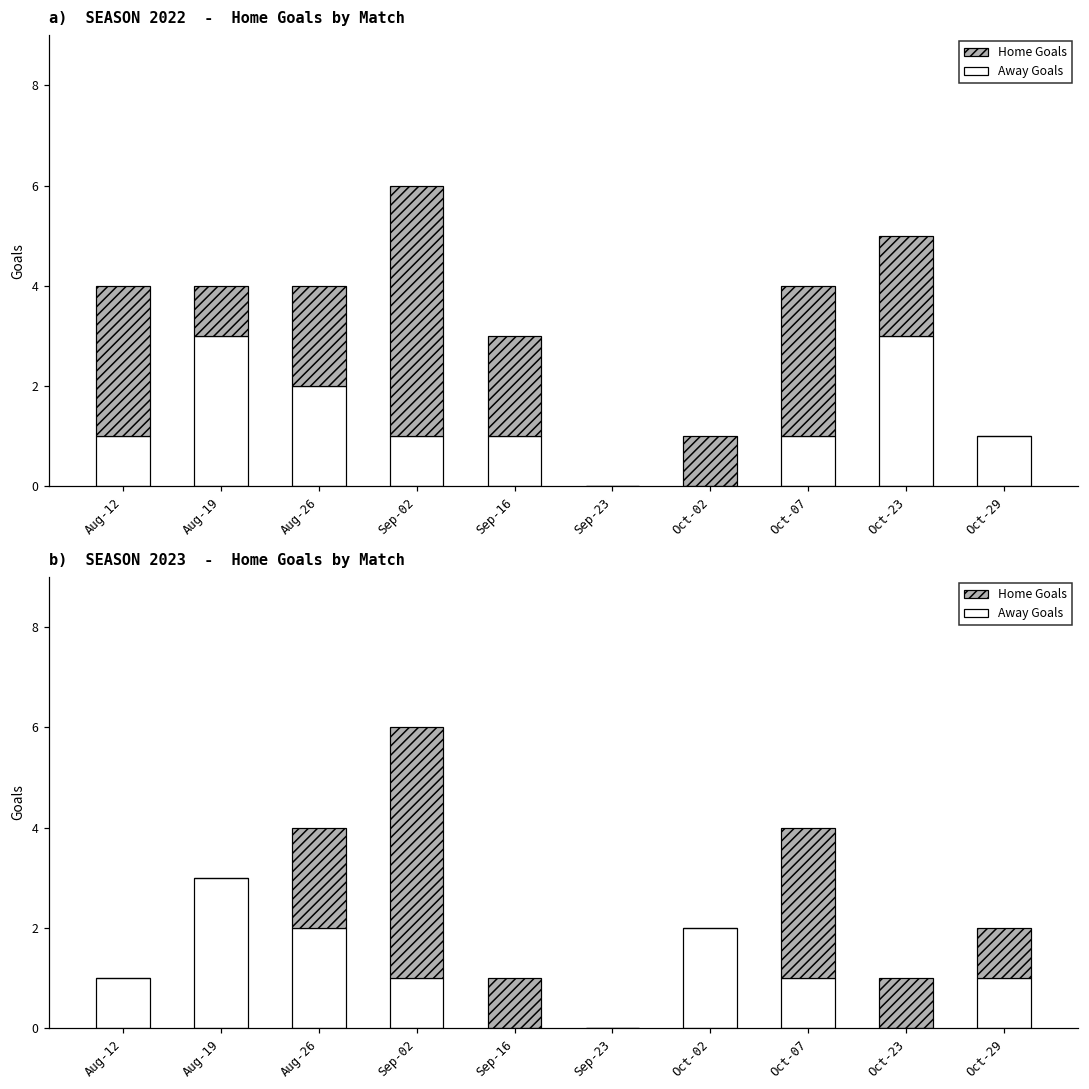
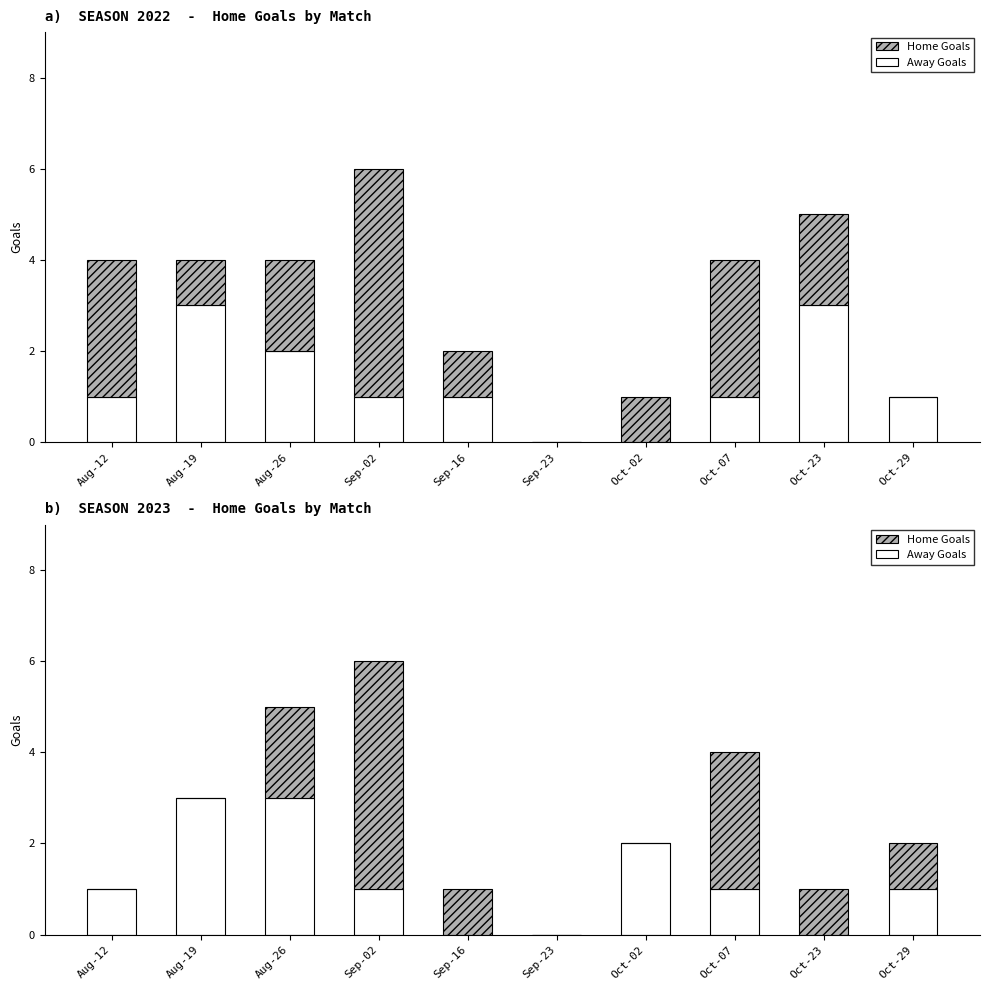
  {
    "a) SEASON 2022 - Home Goals by Match": {
      "Away Goals": {
        "Aug-12": 1,
        "Aug-19": 3,
        "Aug-26": 2,
        "Sep-02": 1,
        "Sep-16": 1,
        "Sep-23": 0,
        "Oct-02": 0,
        "Oct-07": 1,
        "Oct-23": 3,
        "Oct-29": 1
      },
      "Home Goals": {
        "Aug-12": 3,
        "Aug-19": 1,
        "Aug-26": 2,
        "Sep-02": 5,
-       "Sep-16": 2,
+       "Sep-16": 1,
        "Sep-23": 0,
        "Oct-02": 1,
        "Oct-07": 3,
        "Oct-23": 2,
        "Oct-29": 0
      }
    },
    "b) SEASON 2023 - Home Goals by Match": {
      "Away Goals": {
        "Aug-12": 1,
        "Aug-19": 3,
-       "Aug-26": 2,
+       "Aug-26": 3,
        "Sep-02": 1,
        "Sep-16": 0,
        "Sep-23": 0,
        "Oct-02": 2,
        "Oct-07": 1,
        "Oct-23": 0,
        "Oct-29": 1
      },
      "Home Goals": {
        "Aug-12": 0,
        "Aug-19": 0,
        "Aug-26": 2,
        "Sep-02": 5,
        "Sep-16": 1,
        "Sep-23": 0,
        "Oct-02": 0,
        "Oct-07": 3,
        "Oct-23": 1,
        "Oct-29": 1
      }
    }
  }
